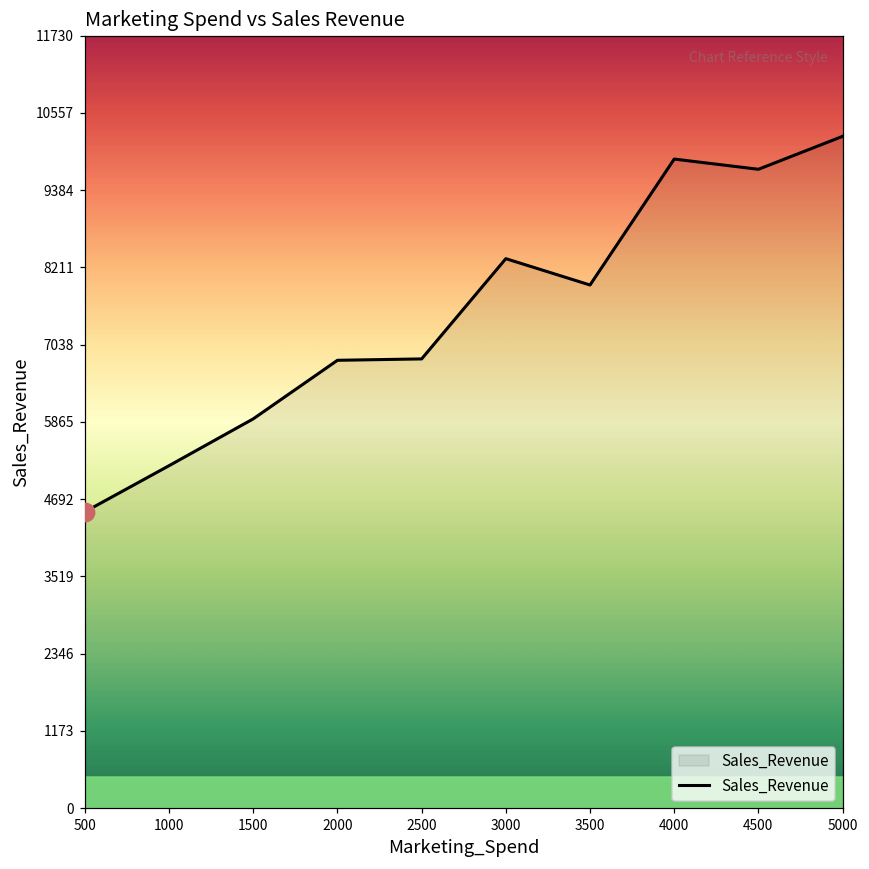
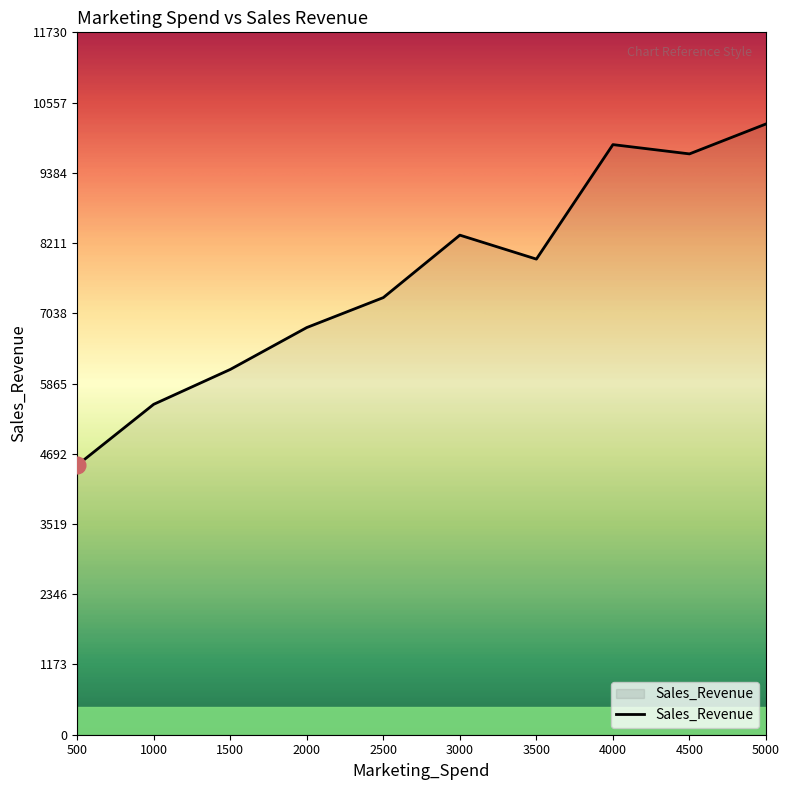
  {
    "Sales_Revenue": {
-     "1000": 5200,
-     "1500": 5900,
+     "1000": 5500,
+     "1500": 6100,
      "2000": 6800,
-     "2500": 6800,
+     "2500": 7300,
      "3000": 8300,
      "3500": 7900,
      "4000": 9900,
      "4500": 9700,
      "5000": 10200
    }
  }
